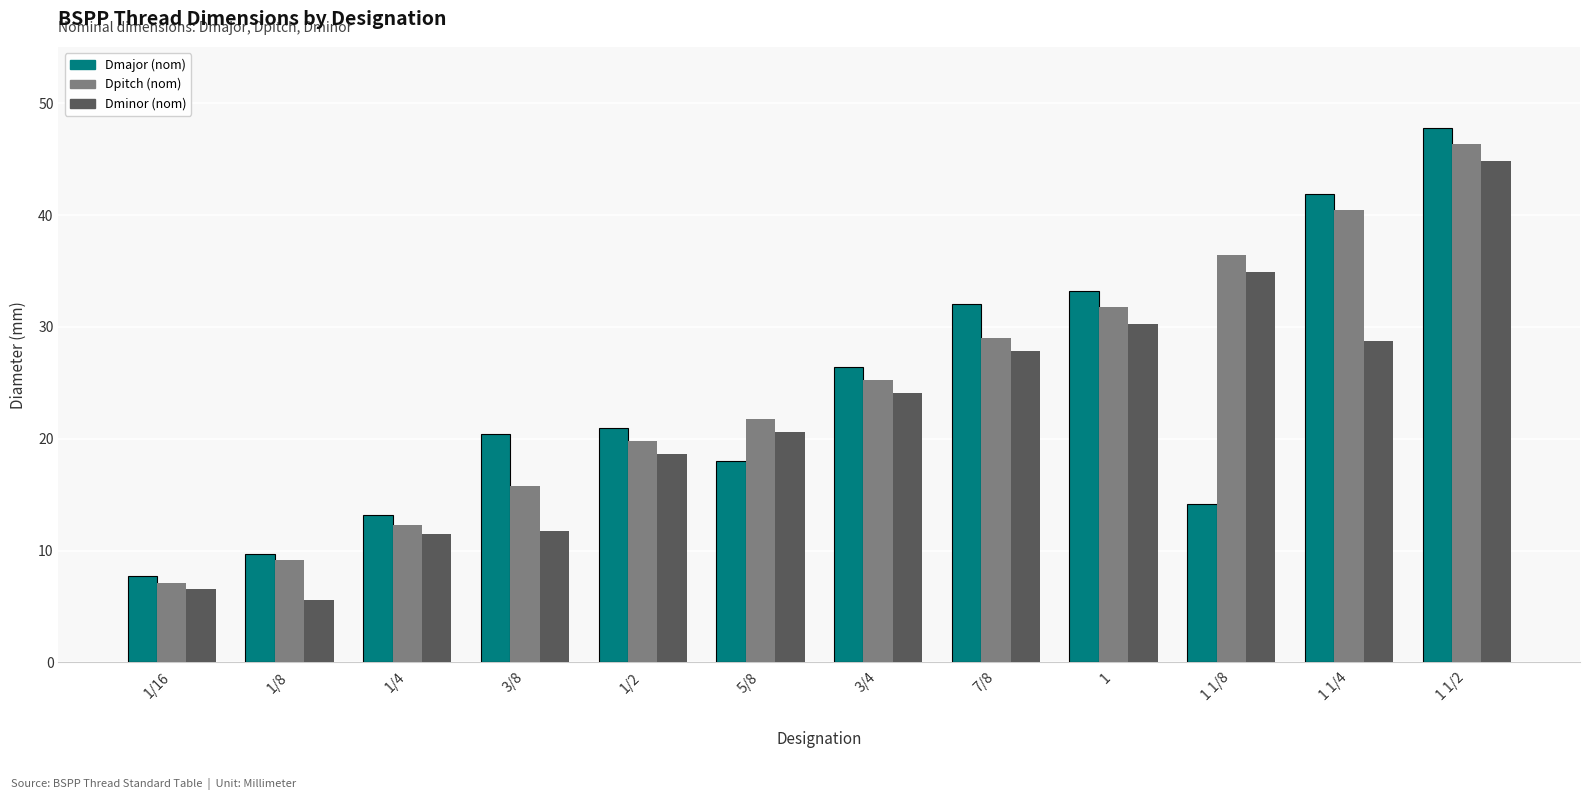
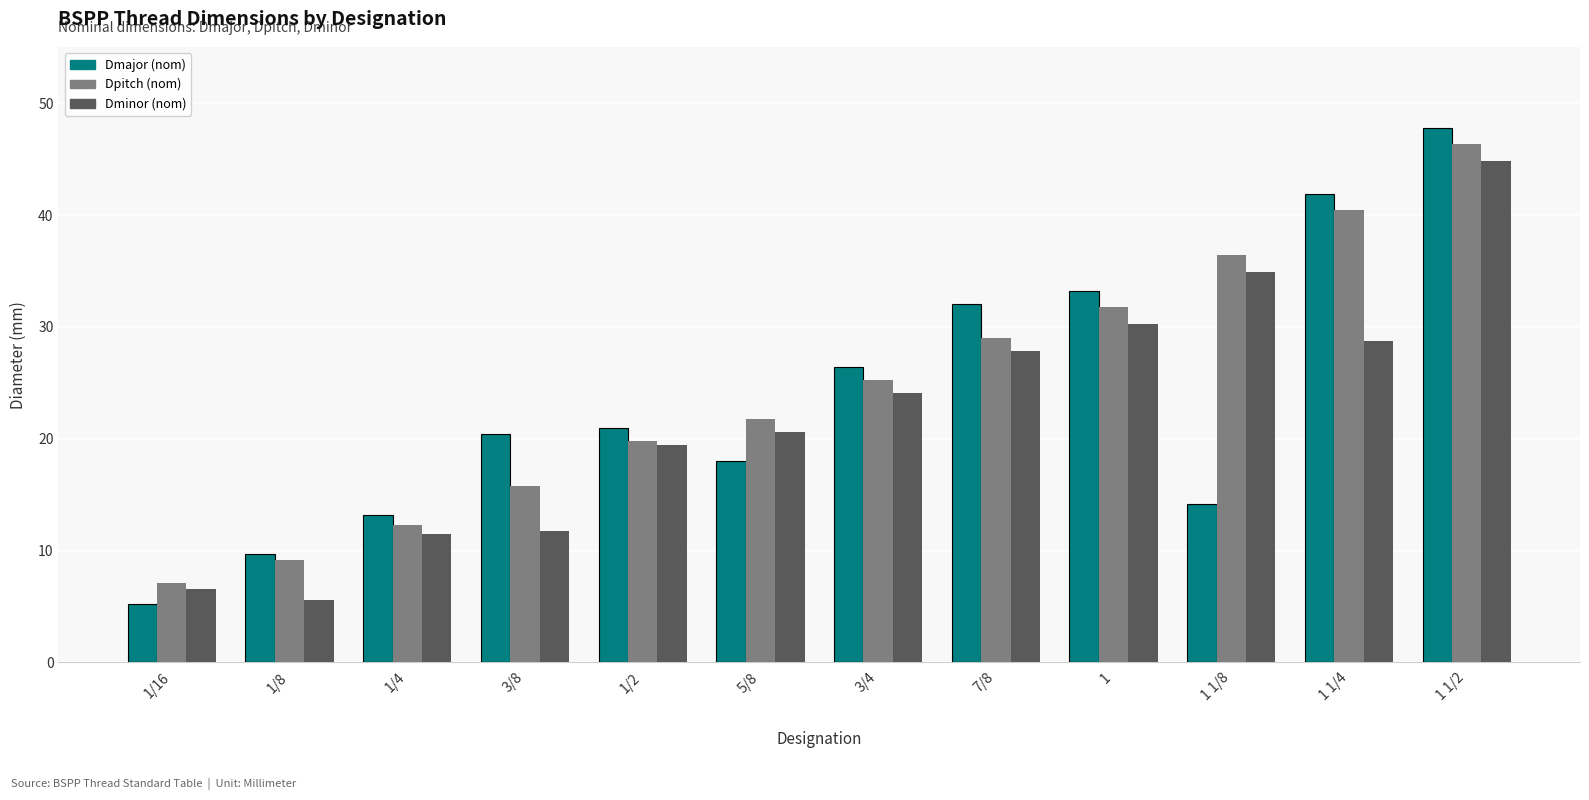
  {
    "Dmajor (nom)": {
-     "1/16": 7.7,
+     "1/16": 5.2,
      "1/8": 9.7,
      "1/4": 13.2,
      "3/8": 20.4,
      "1/2": 21.0,
      "5/8": 18.0,
      "3/4": 26.4,
      "7/8": 32.1,
      "1": 33.2,
      "1 1/8": 14.2,
      "1 1/4": 41.9,
      "1 1/2": 47.8
    },
    "Dpitch (nom)": {
      "1/16": 7.1,
      "1/8": 9.1,
      "1/4": 12.3,
      "3/8": 15.8,
      "1/2": 19.8,
      "5/8": 21.7,
      "3/4": 25.3,
      "7/8": 29.0,
      "1": 31.8,
      "1 1/8": 36.4,
      "1 1/4": 40.4,
      "1 1/2": 46.3
    },
    "Dminor (nom)": {
      "1/16": 6.6,
      "1/8": 5.6,
      "1/4": 11.4,
      "3/8": 11.8,
-     "1/2": 18.6,
+     "1/2": 19.4,
      "5/8": 20.6,
      "3/4": 24.1,
      "7/8": 27.9,
      "1": 30.3,
      "1 1/8": 34.9,
      "1 1/4": 28.8,
      "1 1/2": 44.8
    }
  }
